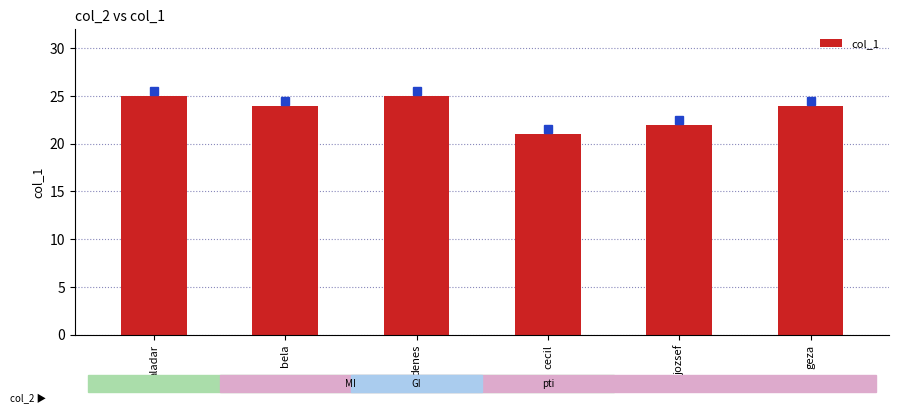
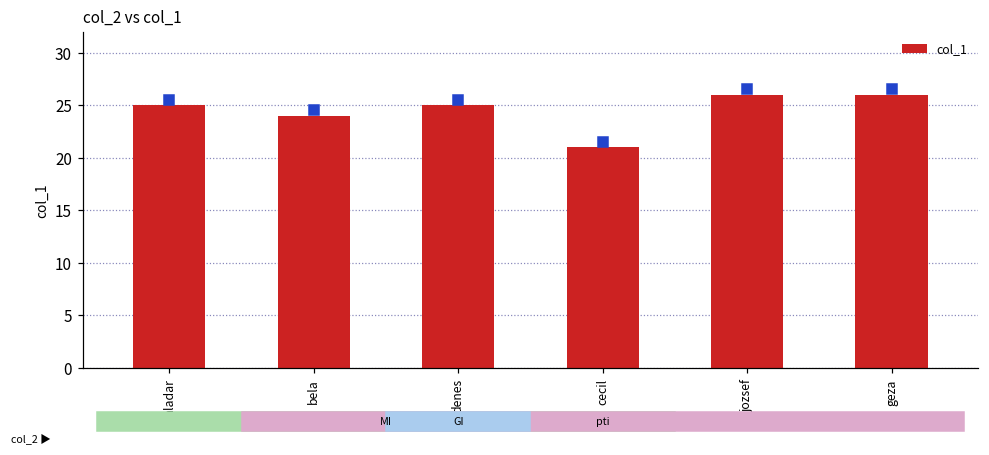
  {
    "col_1": {
      "aladar": 25,
      "bela": 24,
      "denes": 25,
      "cecil": 21,
-     "jozsef": 22,
-     "geza": 24
+     "jozsef": 26,
+     "geza": 26
    }
  }
